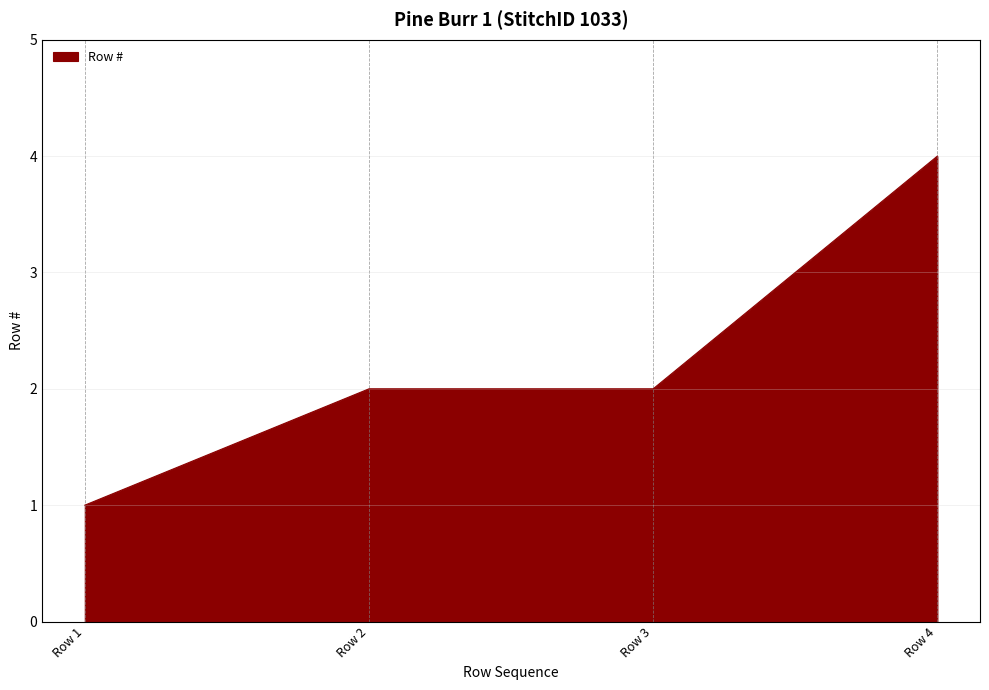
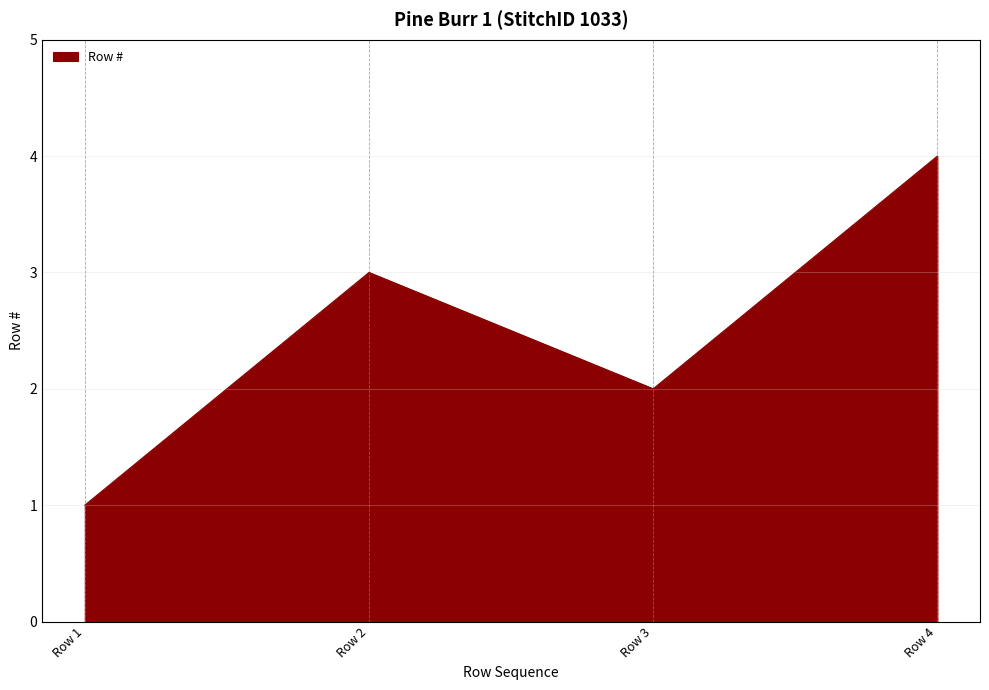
  {
    "Row 1": 1,
-   "Row 2": 2,
+   "Row 2": 3,
    "Row 3": 2,
    "Row 4": 4
  }
